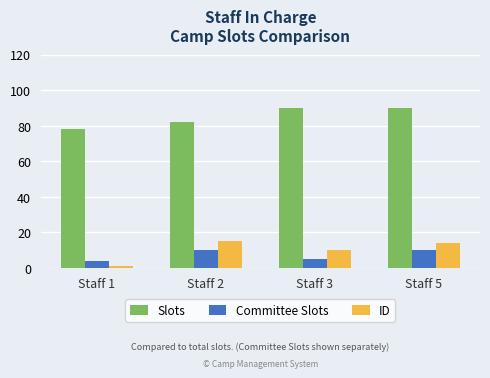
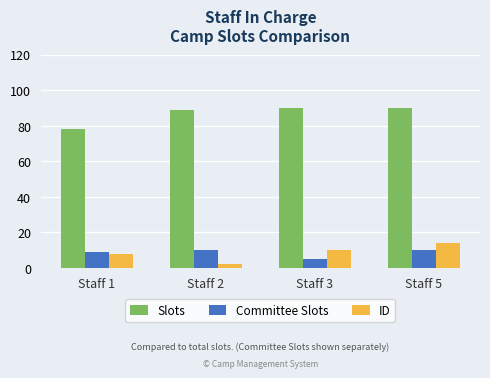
  {
    "Slots": {
      "Staff 1": 78,
-     "Staff 2": 82,
+     "Staff 2": 89,
      "Staff 3": 90,
      "Staff 5": 90
    },
    "Committee Slots": {
-     "Staff 1": 4,
+     "Staff 1": 9,
      "Staff 2": 10,
      "Staff 3": 5,
      "Staff 5": 10
    },
    "ID": {
-     "Staff 1": 1,
-     "Staff 2": 15,
+     "Staff 1": 8,
+     "Staff 2": 2,
      "Staff 3": 10,
      "Staff 5": 14
    }
  }
